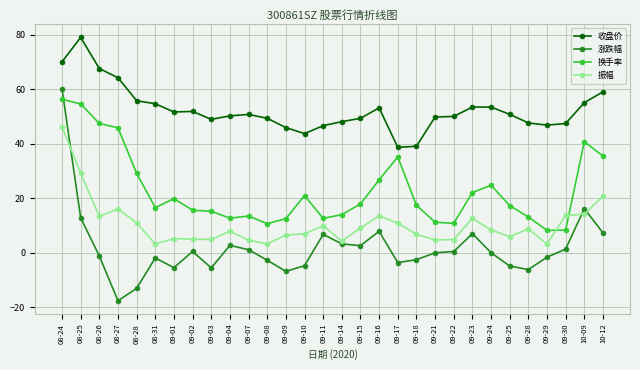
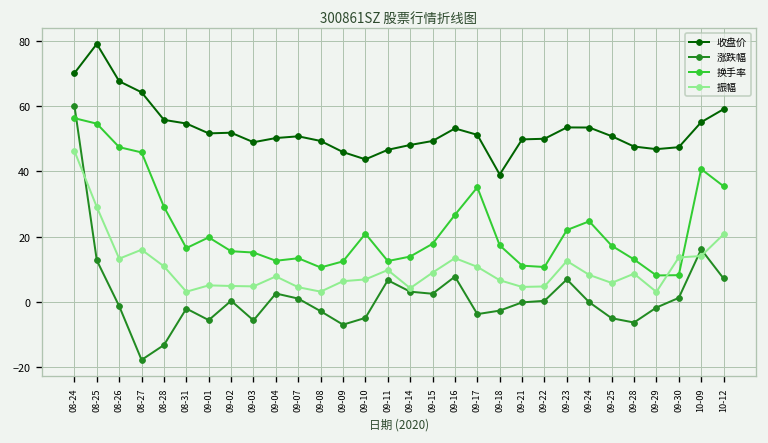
  {
    "收盘价": {
      "08-24": 70,
      "08-25": 79,
      "08-26": 68,
      "08-27": 64,
      "08-28": 56,
      "08-31": 55,
      "09-01": 52,
      "09-02": 52,
      "09-03": 49,
      "09-04": 50,
      "09-07": 51,
      "09-08": 49,
      "09-09": 46,
      "09-10": 44,
      "09-11": 47,
      "09-14": 48,
      "09-15": 49,
      "09-16": 53,
-     "09-17": 39,
+     "09-17": 51,
      "09-18": 39,
      "09-21": 50,
      "09-22": 50,
      "09-23": 53,
      "09-24": 53,
      "09-25": 51,
      "09-28": 48,
      "09-29": 47,
      "09-30": 47,
      "10-09": 55,
      "10-12": 59
    },
    "涨跌幅": {
      "08-24": 60,
      "08-25": 13,
      "08-26": -1,
      "08-27": -18,
      "08-28": -13,
      "08-31": -2,
      "09-01": -6,
      "09-02": 0,
      "09-03": -6,
      "09-04": 3,
      "09-07": 1,
      "09-08": -3,
      "09-09": -7,
      "09-10": -5,
      "09-11": 7,
      "09-14": 3,
      "09-15": 3,
      "09-16": 8,
      "09-17": -4,
      "09-18": -3,
      "09-21": 0,
      "09-22": 0,
      "09-23": 7,
      "09-24": 0,
      "09-25": -5,
      "09-28": -6,
      "09-29": -2,
      "09-30": 1,
      "10-09": 16,
      "10-12": 7
    },
    "换手率": {
      "08-24": 56,
      "08-25": 55,
      "08-26": 47,
      "08-27": 46,
      "08-28": 29,
      "08-31": 17,
      "09-01": 20,
      "09-02": 16,
      "09-03": 15,
      "09-04": 13,
      "09-07": 13,
      "09-08": 11,
      "09-09": 12,
      "09-10": 21,
      "09-11": 13,
      "09-14": 14,
      "09-15": 18,
      "09-16": 27,
      "09-17": 35,
      "09-18": 17,
      "09-21": 11,
      "09-22": 11,
      "09-23": 22,
      "09-24": 25,
      "09-25": 17,
      "09-28": 13,
      "09-29": 8,
      "09-30": 8,
      "10-09": 41,
      "10-12": 35
    },
    "振幅": {
      "08-24": 46,
      "08-25": 29,
      "08-26": 13,
      "08-27": 16,
      "08-28": 11,
      "08-31": 3,
      "09-01": 5,
      "09-02": 5,
      "09-03": 5,
      "09-04": 8,
      "09-07": 5,
      "09-08": 3,
      "09-09": 6,
      "09-10": 7,
      "09-11": 10,
      "09-14": 4,
      "09-15": 9,
      "09-16": 13,
      "09-17": 11,
      "09-18": 7,
      "09-21": 5,
      "09-22": 5,
      "09-23": 13,
      "09-24": 8,
      "09-25": 6,
      "09-28": 9,
      "09-29": 3,
      "09-30": 14,
      "10-09": 14,
      "10-12": 21
    }
  }
